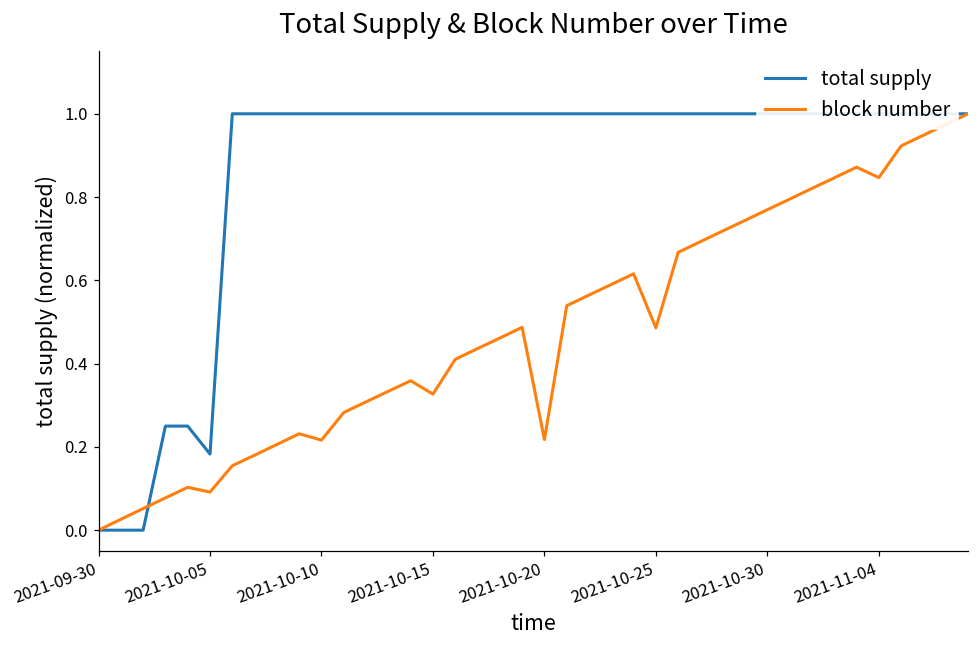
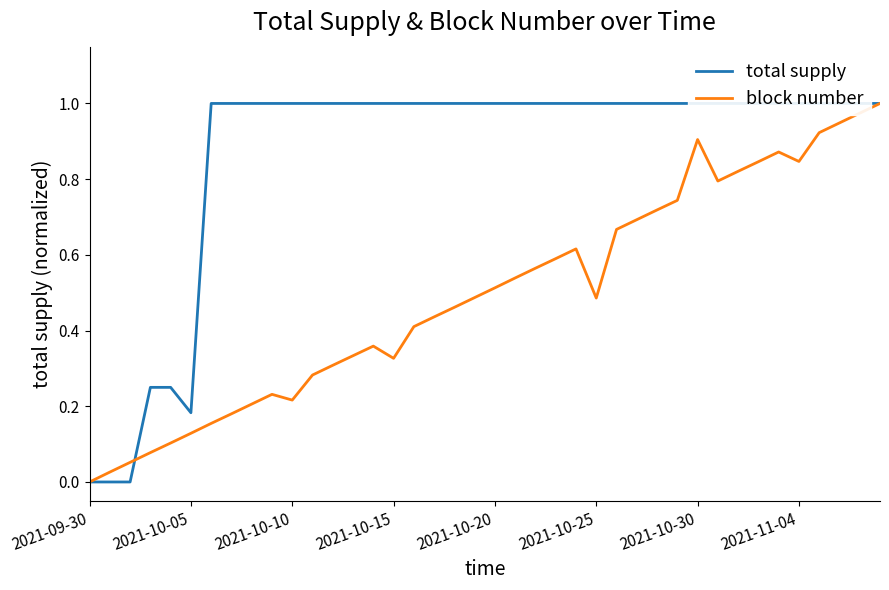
  {
    "total supply": {
      "2021-10-05": 0.18,
      "2021-10-10": 1.00,
      "2021-10-15": 1.00,
      "2021-10-20": 1.00,
      "2021-10-25": 1.00
    },
    "block number": {
-     "2021-10-05": 0.09,
+     "2021-10-05": 0.13,
      "2021-10-10": 0.22,
      "2021-10-15": 0.33,
-     "2021-10-20": 0.22,
+     "2021-10-20": 0.51,
      "2021-10-25": 0.49,
-     "2021-10-30": 0.77,
+     "2021-10-30": 0.90,
      "2021-11-04": 0.85
    }
  }
